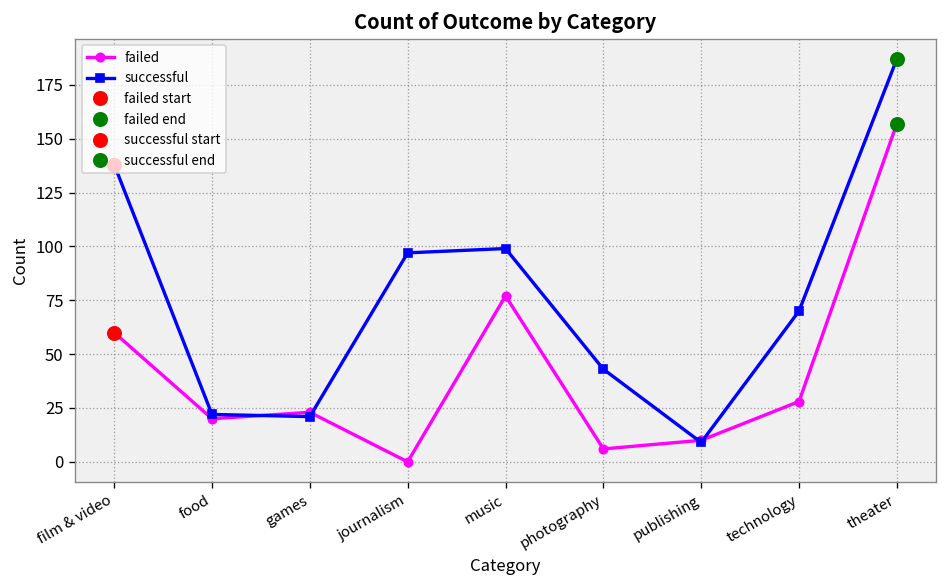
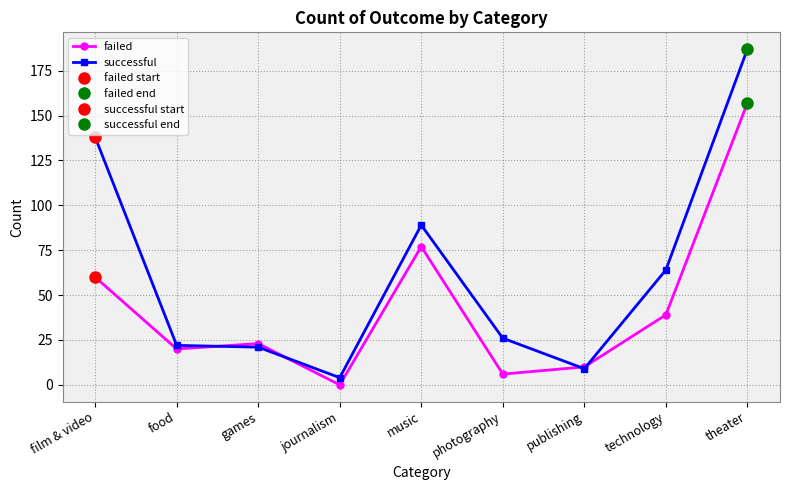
  {
    "failed": {
      "food": 20,
      "games": 23,
      "journalism": 0,
      "music": 77,
      "photography": 6,
-     "technology": 28
+     "technology": 39
    },
    "successful": {
      "food": 22,
      "games": 21,
-     "journalism": 97,
-     "music": 99,
-     "photography": 43,
-     "technology": 70
+     "journalism": 4,
+     "music": 89,
+     "photography": 26,
+     "technology": 64
    }
  }
